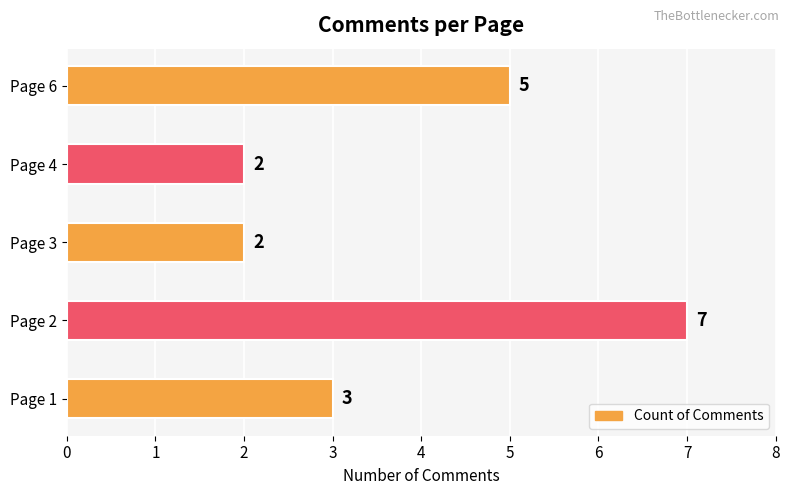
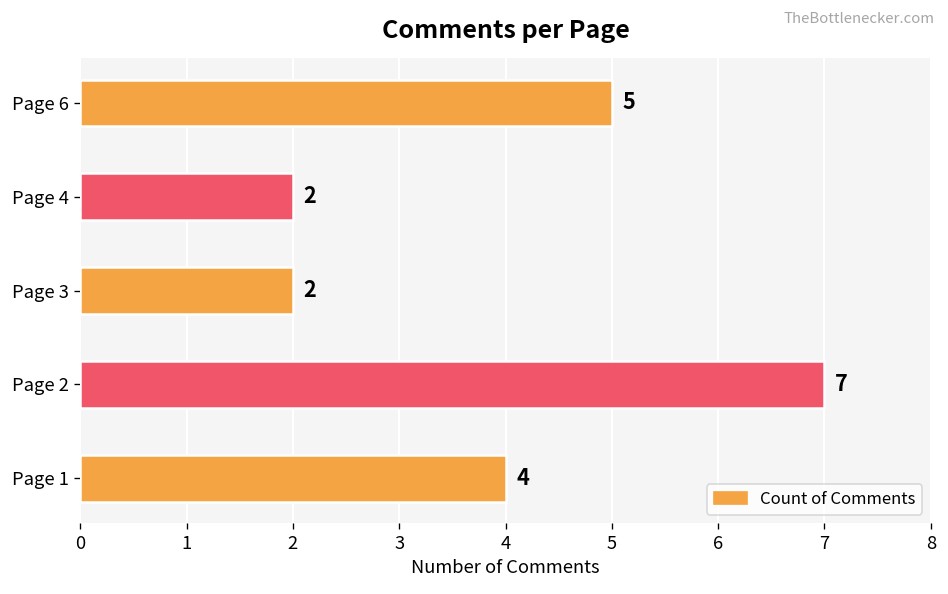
  {
    "Page 6": 5,
    "Page 4": 2,
    "Page 3": 2,
    "Page 2": 7,
-   "Page 1": 3
+   "Page 1": 4
  }
